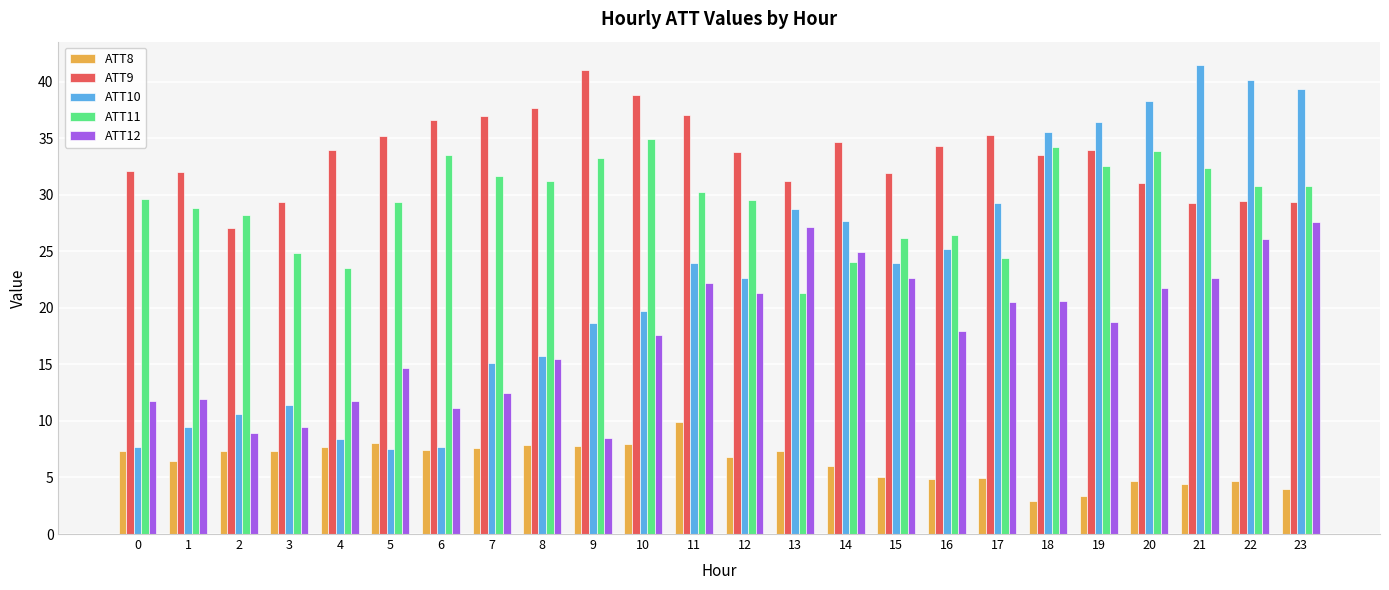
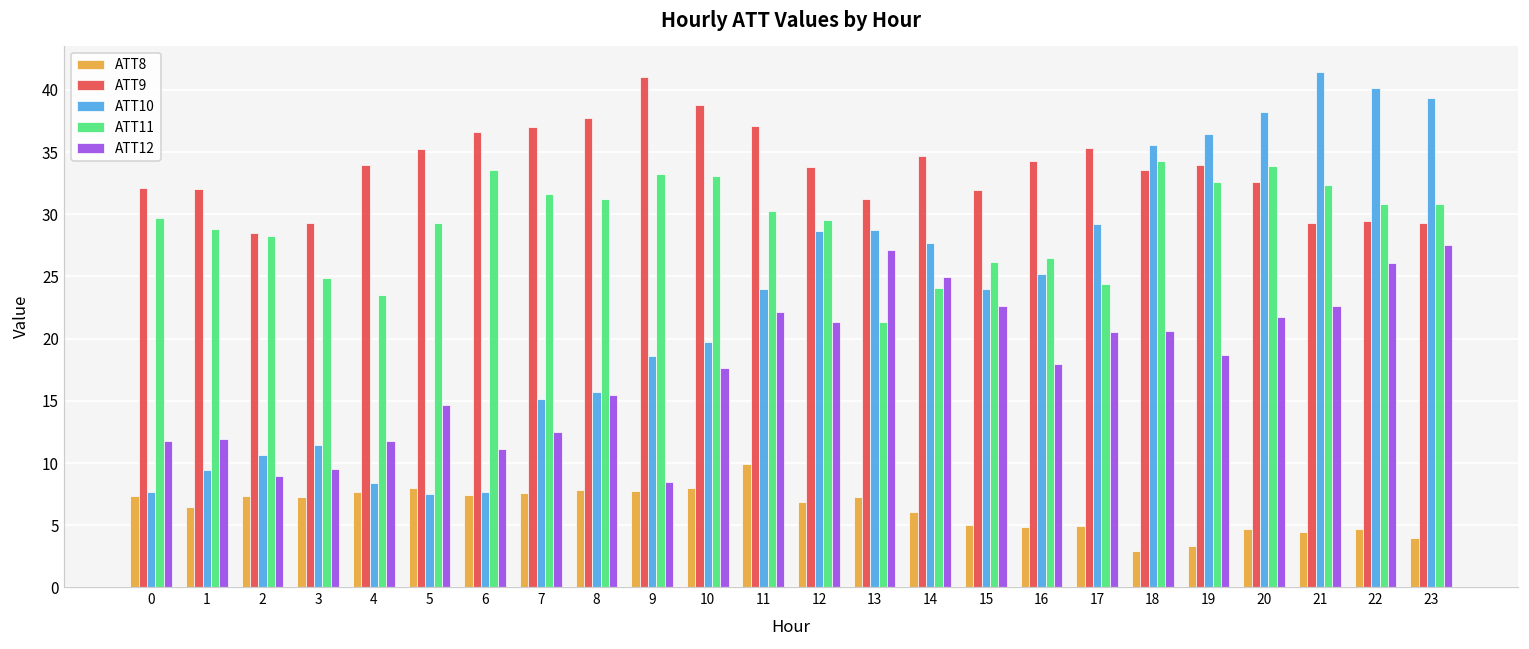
  {
    "ATT8": {
      "0": 7.3,
      "1": 6.5,
      "2": 7.3,
      "3": 7.3,
      "4": 7.7,
      "5": 8.0,
      "6": 7.5,
      "7": 7.6,
      "8": 7.9,
      "9": 7.8,
      "10": 8.0,
      "11": 9.9,
      "12": 6.8,
      "13": 7.3,
      "14": 6.1,
      "15": 5.0,
      "16": 4.9,
      "17": 5.0,
      "18": 2.9,
      "19": 3.3,
      "20": 4.7,
      "21": 4.5,
      "22": 4.7,
      "23": 4.0
    },
    "ATT9": {
      "0": 32.1,
      "1": 32.0,
-     "2": 27.1,
+     "2": 28.5,
      "3": 29.3,
      "4": 34.0,
      "5": 35.2,
      "6": 36.7,
      "7": 37.0,
      "8": 37.7,
      "9": 41.1,
      "10": 38.8,
      "11": 37.1,
      "12": 33.8,
      "13": 31.3,
      "14": 34.7,
      "15": 32.0,
      "16": 34.3,
      "17": 35.3,
      "18": 33.5,
      "19": 34.0,
-     "20": 31.1,
+     "20": 32.6,
      "21": 29.3,
      "22": 29.4,
      "23": 29.3
    },
    "ATT10": {
      "0": 7.7,
      "1": 9.4,
      "2": 10.6,
      "3": 11.5,
      "4": 8.4,
      "5": 7.5,
      "6": 7.7,
      "7": 15.1,
      "8": 15.7,
      "9": 18.6,
      "10": 19.8,
      "11": 24.0,
-     "12": 22.6,
+     "12": 28.7,
      "13": 28.7,
      "14": 27.7,
      "15": 24.0,
      "16": 25.2,
      "17": 29.2,
      "18": 35.6,
      "19": 36.5,
      "20": 38.3,
      "21": 41.5,
      "22": 40.2,
      "23": 39.4
    },
    "ATT11": {
      "0": 29.7,
      "1": 28.8,
      "2": 28.2,
      "3": 24.9,
      "4": 23.5,
      "5": 29.3,
      "6": 33.6,
      "7": 31.6,
      "8": 31.2,
      "9": 33.2,
-     "10": 34.9,
+     "10": 33.1,
      "11": 30.3,
      "12": 29.6,
      "13": 21.3,
      "14": 24.1,
      "15": 26.2,
      "16": 26.5,
      "17": 24.4,
      "18": 34.3,
      "19": 32.6,
      "20": 33.9,
      "21": 32.4,
      "22": 30.8,
      "23": 30.8
    },
    "ATT12": {
      "0": 11.8,
      "1": 11.9,
      "2": 8.9,
      "3": 9.5,
      "4": 11.8,
      "5": 14.7,
      "6": 11.1,
      "7": 12.5,
      "8": 15.5,
      "9": 8.5,
      "10": 17.6,
      "11": 22.2,
      "12": 21.3,
      "13": 27.2,
      "14": 24.9,
      "15": 22.6,
      "16": 18.0,
      "17": 20.5,
      "18": 20.6,
      "19": 18.7,
      "20": 21.7,
      "21": 22.6,
      "22": 26.1,
      "23": 27.6
    }
  }
